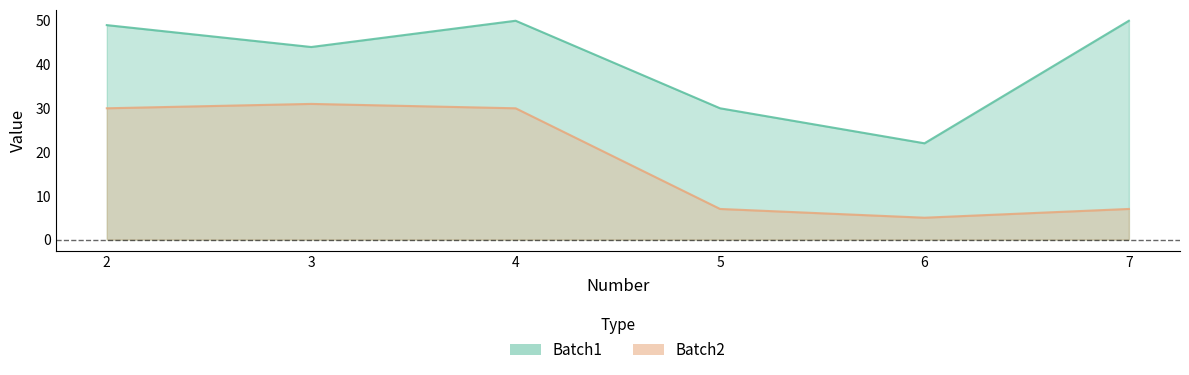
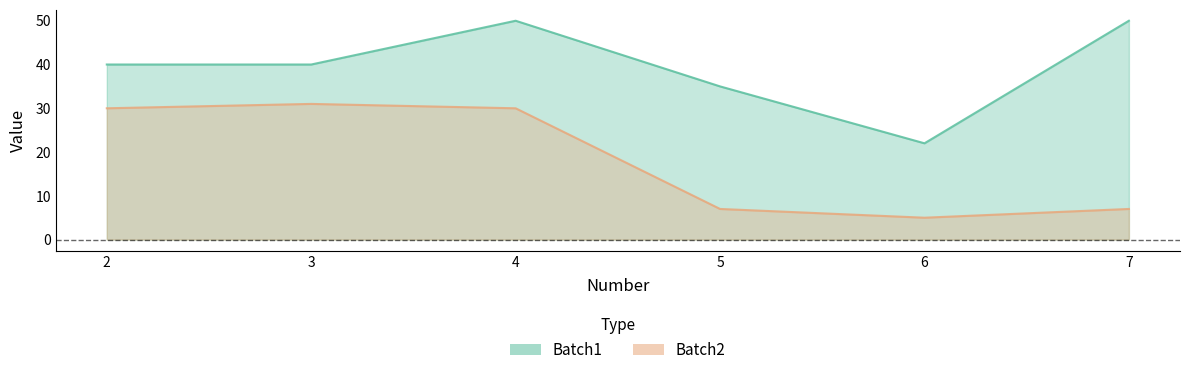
  {
    "Batch1": {
-     "2": 49,
-     "3": 44,
+     "2": 40,
+     "3": 40,
      "4": 50,
-     "5": 30,
+     "5": 35,
      "6": 22,
      "7": 50
    },
    "Batch2": {
      "2": 30,
      "3": 31,
      "4": 30,
      "5": 7,
      "6": 5,
      "7": 7
    }
  }
